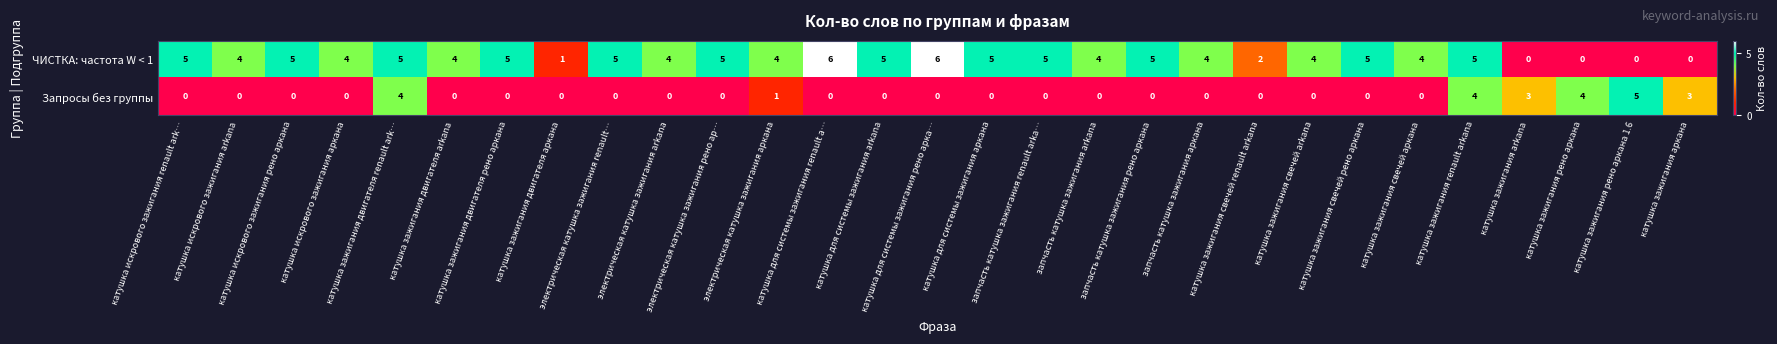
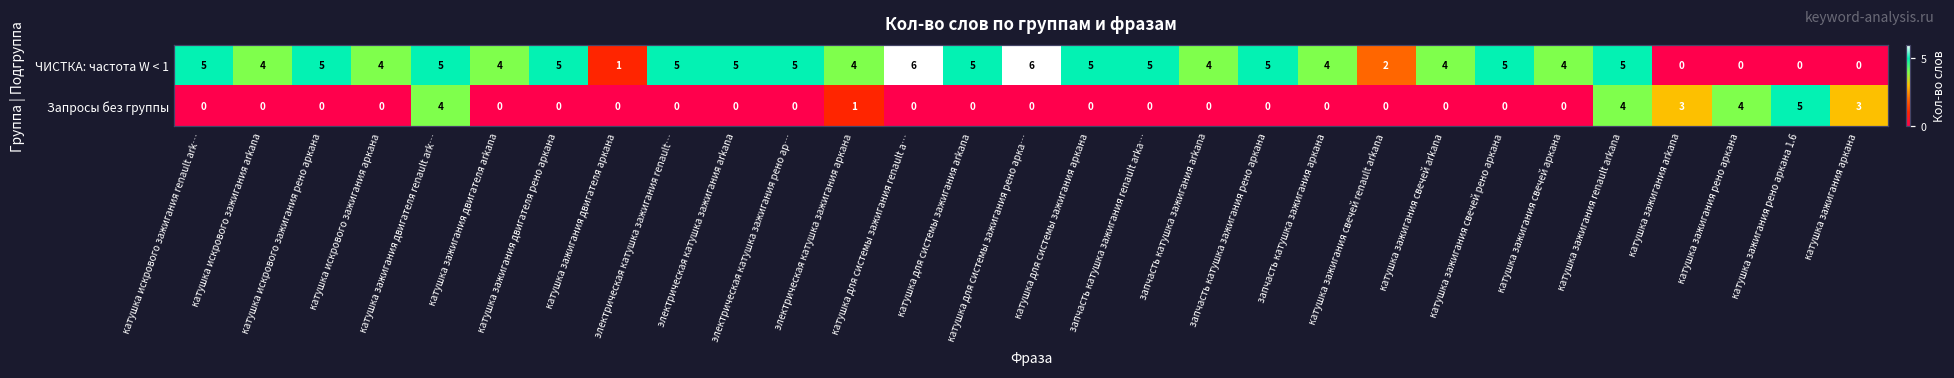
  {
    "ЧИСТКА: частота W < 1": {
      "катушка искрового зажигания renault ark…": 5,
      "катушка искрового зажигания arkana": 4,
      "катушка искрового зажигания рено аркана": 5,
      "катушка искрового зажигания аркана": 4,
      "катушка зажигания двигателя renault ark…": 5,
      "катушка зажигания двигателя arkana": 4,
      "катушка зажигания двигателя рено аркана": 5,
      "катушка зажигания двигателя аркана": 1,
      "электрическая катушка зажигания renault…": 5,
-     "электрическая катушка зажигания arkana": 4,
+     "электрическая катушка зажигания arkana": 5,
      "электрическая катушка зажигания рено ар…": 5,
      "электрическая катушка зажигания аркана": 4,
      "катушка для системы зажигания renault a…": 6,
      "катушка для системы зажигания arkana": 5,
      "катушка для системы зажигания рено арка…": 6,
      "катушка для системы зажигания аркана": 5,
      "запчасть катушка зажигания renault arka…": 5,
      "запчасть катушка зажигания arkana": 4,
      "запчасть катушка зажигания рено аркана": 5,
      "запчасть катушка зажигания аркана": 4,
      "катушка зажигания свечей renault arkana": 2,
      "катушка зажигания свечей arkana": 4,
      "катушка зажигания свечей рено аркана": 5,
      "катушка зажигания свечей аркана": 4,
      "катушка зажигания renault arkana": 5,
      "катушка зажигания arkana": 0,
      "катушка зажигания рено аркана": 0,
      "катушка зажигания рено аркана 1.6": 0,
      "катушка зажигания аркана": 0
    },
    "Запросы без группы": {
      "катушка искрового зажигания renault ark…": 0,
      "катушка искрового зажигания arkana": 0,
      "катушка искрового зажигания рено аркана": 0,
      "катушка искрового зажигания аркана": 0,
      "катушка зажигания двигателя renault ark…": 4,
      "катушка зажигания двигателя arkana": 0,
      "катушка зажигания двигателя рено аркана": 0,
      "катушка зажигания двигателя аркана": 0,
      "электрическая катушка зажигания renault…": 0,
      "электрическая катушка зажигания arkana": 0,
      "электрическая катушка зажигания рено ар…": 0,
      "электрическая катушка зажигания аркана": 1,
      "катушка для системы зажигания renault a…": 0,
      "катушка для системы зажигания arkana": 0,
      "катушка для системы зажигания рено арка…": 0,
      "катушка для системы зажигания аркана": 0,
      "запчасть катушка зажигания renault arka…": 0,
      "запчасть катушка зажигания arkana": 0,
      "запчасть катушка зажигания рено аркана": 0,
      "запчасть катушка зажигания аркана": 0,
      "катушка зажигания свечей renault arkana": 0,
      "катушка зажигания свечей arkana": 0,
      "катушка зажигания свечей рено аркана": 0,
      "катушка зажигания свечей аркана": 0,
      "катушка зажигания renault arkana": 4,
      "катушка зажигания arkana": 3,
      "катушка зажигания рено аркана": 4,
      "катушка зажигания рено аркана 1.6": 5,
      "катушка зажигания аркана": 3
    }
  }
